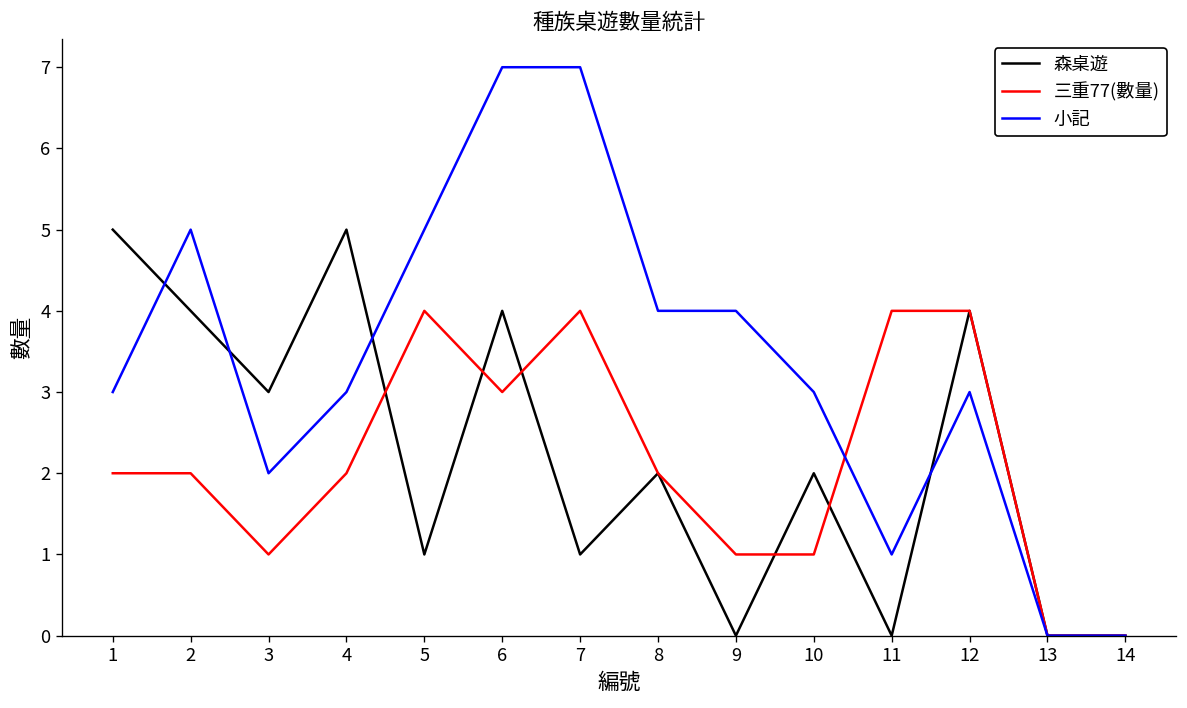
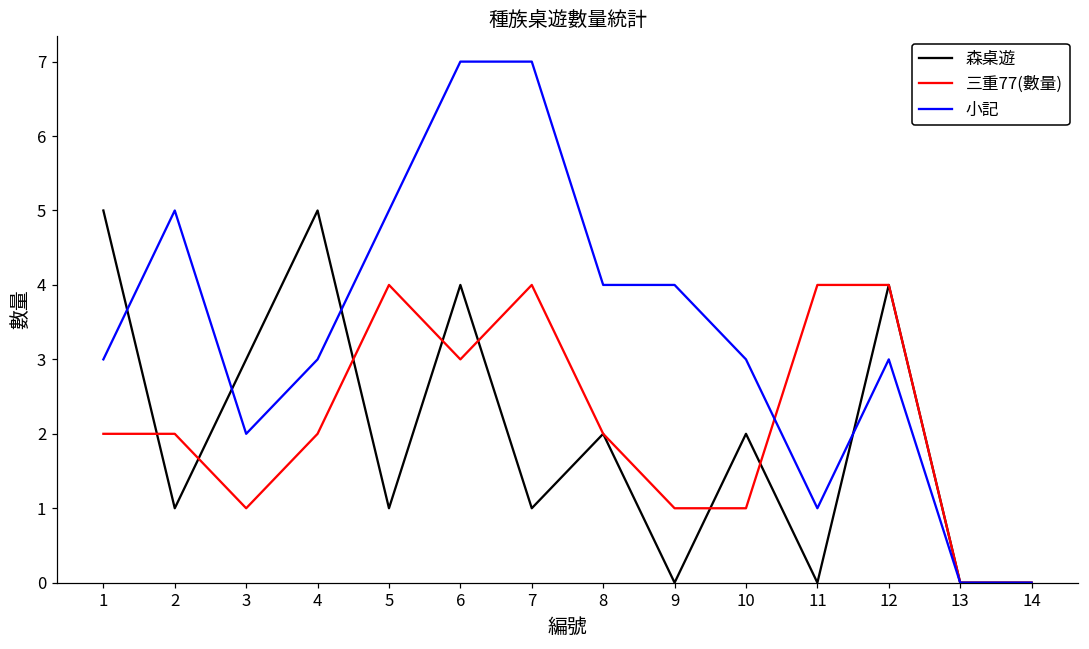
  {
    "森桌遊": {
      "1": 5,
-     "2": 4,
+     "2": 1,
      "3": 3,
      "4": 5,
      "5": 1,
      "6": 4,
      "7": 1,
      "9": 0,
      "10": 2,
      "11": 0
    },
    "三重77(數量)": {
      "1": 2,
      "2": 2,
      "3": 1,
      "4": 2,
      "5": 4,
      "6": 3,
      "7": 4,
      "9": 1,
      "10": 1,
      "11": 4
    },
    "小記": {
      "1": 3,
      "2": 5,
      "3": 2,
      "4": 3,
      "5": 5,
      "6": 7,
      "7": 7,
      "8": 4,
      "9": 4,
      "10": 3,
      "11": 1,
      "12": 3
    }
  }
